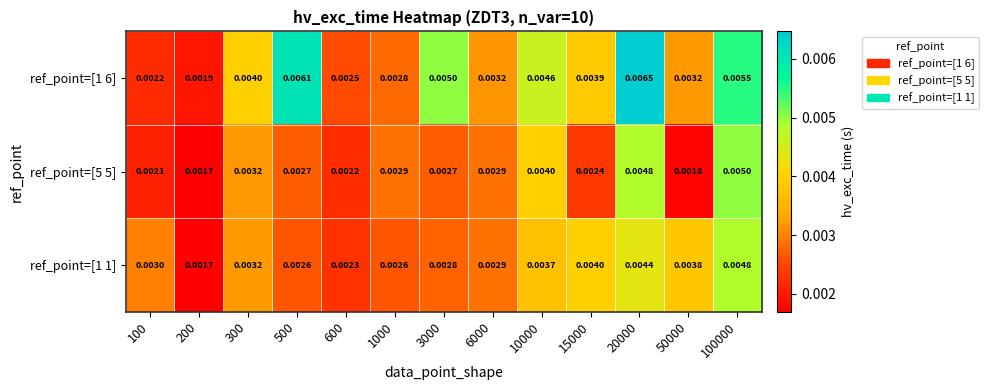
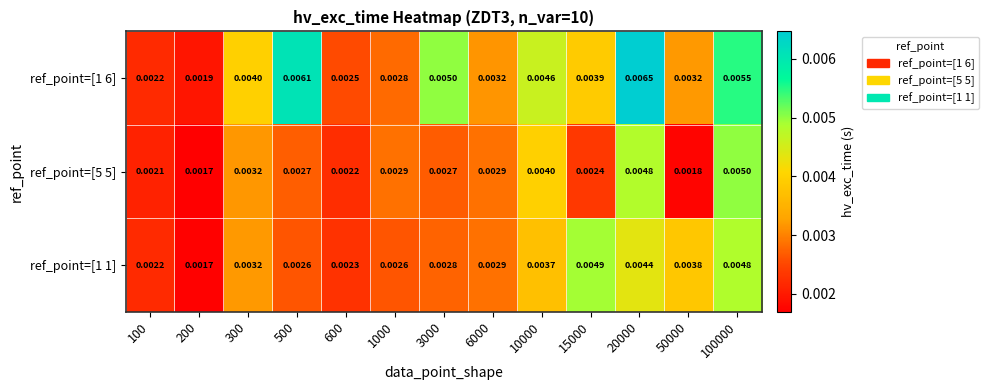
  {
    "ref_point=[1 6]": {
      "100": 0.0022,
      "200": 0.0019,
      "300": 0.0040,
      "500": 0.0061,
      "600": 0.0025,
      "1000": 0.0028,
      "3000": 0.0050,
      "6000": 0.0032,
      "10000": 0.0046,
      "15000": 0.0039,
      "20000": 0.0065,
      "50000": 0.0032,
      "100000": 0.0055
    },
    "ref_point=[5 5]": {
      "100": 0.0021,
      "200": 0.0017,
      "300": 0.0032,
      "500": 0.0027,
      "600": 0.0022,
      "1000": 0.0029,
      "3000": 0.0027,
      "6000": 0.0029,
      "10000": 0.0040,
      "15000": 0.0024,
      "20000": 0.0048,
      "50000": 0.0018,
      "100000": 0.0050
    },
    "ref_point=[1 1]": {
-     "100": 0.0030,
+     "100": 0.0022,
      "200": 0.0017,
      "300": 0.0032,
      "500": 0.0026,
      "600": 0.0023,
      "1000": 0.0026,
      "3000": 0.0028,
      "6000": 0.0029,
      "10000": 0.0037,
-     "15000": 0.0040,
+     "15000": 0.0049,
      "20000": 0.0044,
      "50000": 0.0038,
      "100000": 0.0048
    }
  }
